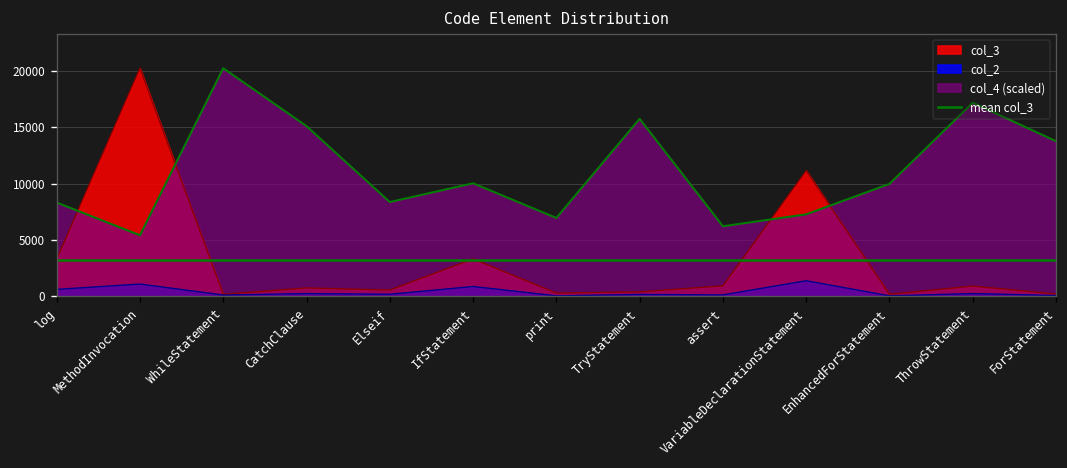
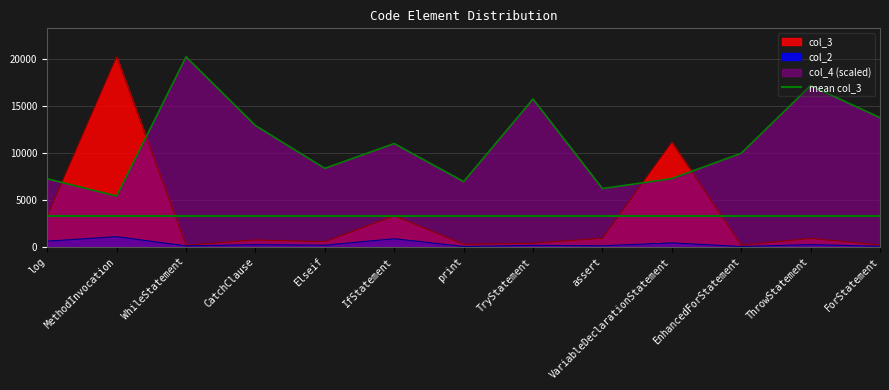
  {
    "col_3": {
      "log": 3000,
      "MethodInvocation": 20000,
      "CatchClause": 1000,
      "Elseif": 1000,
      "IfStatement": 3000,
      "assert": 1000,
      "VariableDeclarationStatement": 11000,
      "ThrowStatement": 1000
    },
    "col_2": {
      "log": 1000,
      "MethodInvocation": 1000,
      "CatchClause": 0,
      "Elseif": 0,
      "IfStatement": 1000,
      "assert": 0,
-     "VariableDeclarationStatement": 1000,
+     "VariableDeclarationStatement": 0,
      "ThrowStatement": 0
    },
    "col_4 (scaled)": {
-     "log": 8000,
+     "log": 7000,
      "MethodInvocation": 5000,
      "WhileStatement": 20000,
-     "CatchClause": 15000,
+     "CatchClause": 13000,
      "Elseif": 8000,
-     "IfStatement": 10000,
+     "IfStatement": 11000,
      "print": 7000,
      "TryStatement": 16000,
      "assert": 6000,
      "VariableDeclarationStatement": 7000,
      "EnhancedForStatement": 10000,
      "ForStatement": 14000
    }
  }
